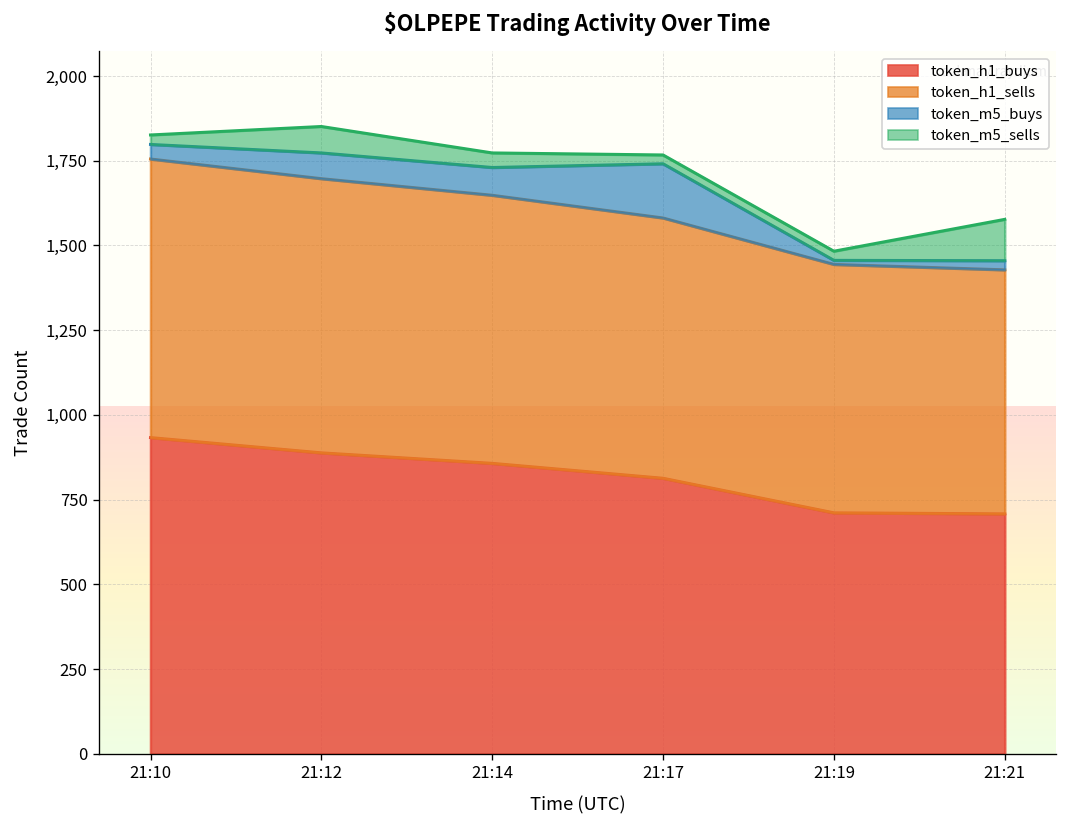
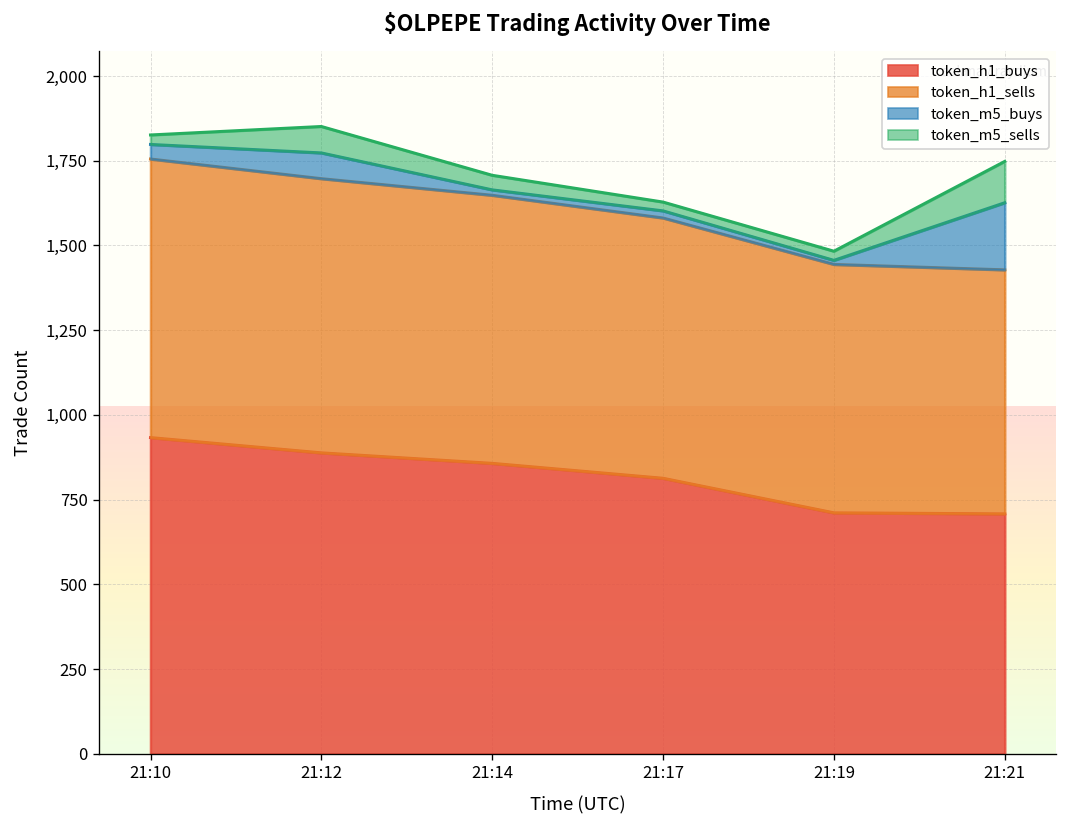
  {
    "token_m5_buys": {
      "21:10": 40,
      "21:12": 80,
-     "21:14": 80,
-     "21:17": 160,
+     "21:14": 20,
+     "21:17": 20,
      "21:19": 10,
-     "21:21": 30
+     "21:21": 200
    },
    "token_m5_sells": {
      "21:10": 30,
      "21:12": 80,
      "21:14": 40,
      "21:17": 30,
      "21:19": 30,
      "21:21": 120
    }
  }
